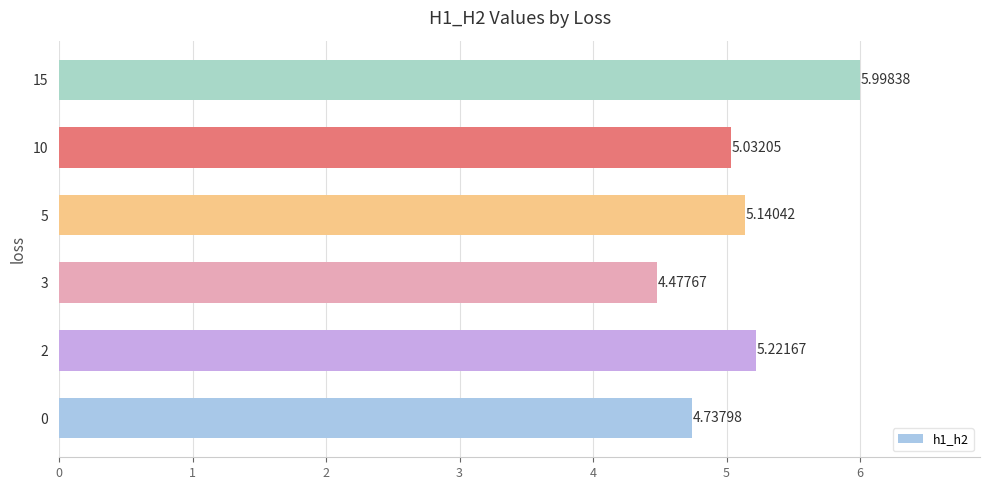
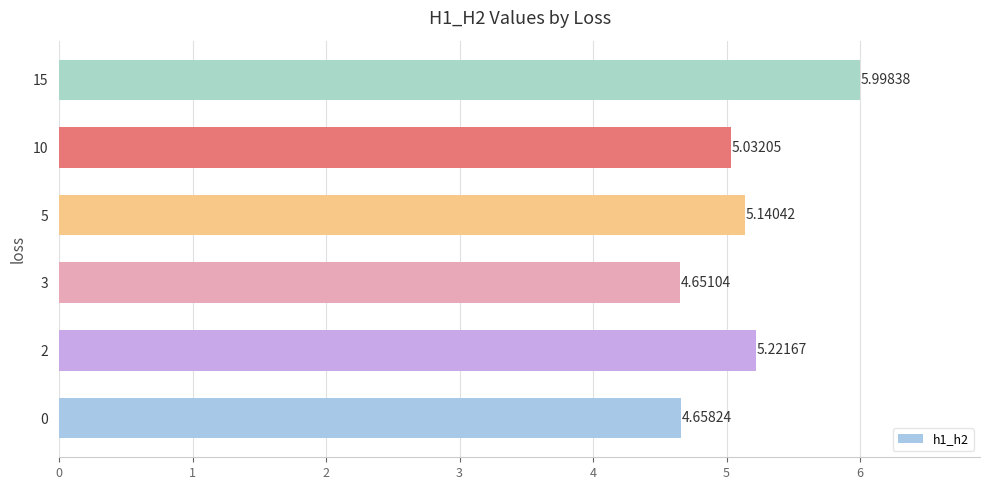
  {
    "15": 5.99838,
    "10": 5.03205,
    "5": 5.14042,
-   "3": 4.47767,
+   "3": 4.65104,
    "2": 5.22167,
-   "0": 4.73798
+   "0": 4.65824
  }
